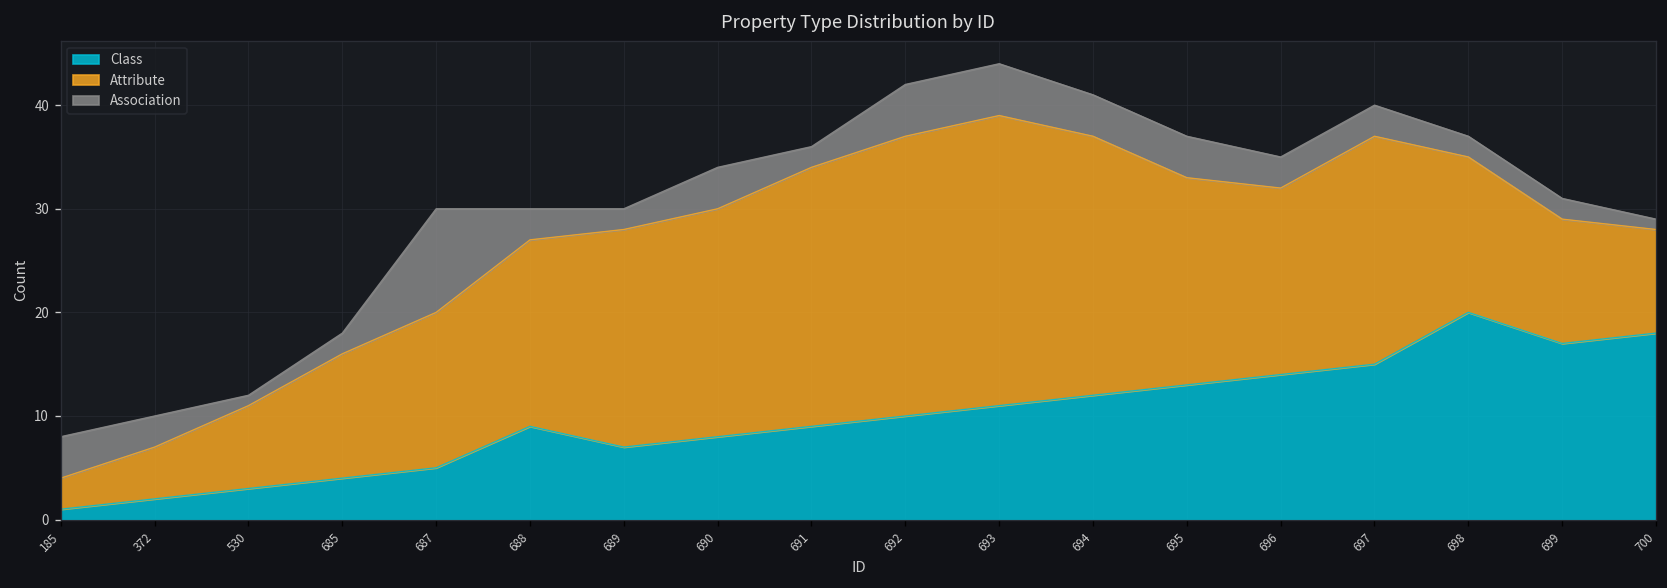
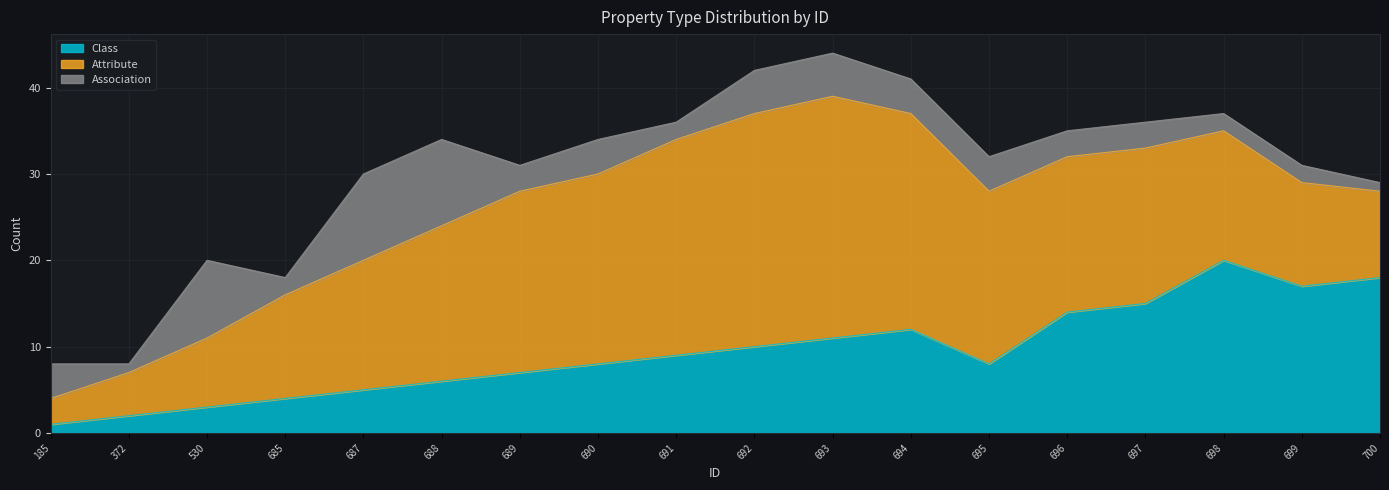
  {
    "Class": {
      "185": 1,
      "372": 2,
      "530": 3,
      "685": 4,
      "687": 5,
-     "688": 9,
+     "688": 6,
      "689": 7,
      "690": 8,
      "691": 9,
      "692": 10,
      "693": 11,
      "694": 12,
-     "695": 13,
+     "695": 8,
      "696": 14,
      "697": 15,
      "698": 20,
      "699": 17,
      "700": 18
    },
    "Attribute": {
      "185": 3,
      "372": 5,
      "530": 8,
      "685": 12,
      "687": 15,
      "688": 18,
      "689": 21,
      "690": 22,
      "691": 25,
      "692": 27,
      "693": 28,
      "694": 25,
      "695": 20,
      "696": 18,
-     "697": 22,
+     "697": 18,
      "698": 15,
      "699": 12,
      "700": 10
    },
    "Association": {
      "185": 4,
-     "372": 3,
-     "530": 1,
+     "372": 1,
+     "530": 9,
      "685": 2,
      "687": 10,
-     "688": 3,
-     "689": 2,
+     "688": 10,
+     "689": 3,
      "690": 4,
      "691": 2,
      "692": 5,
      "693": 5,
      "694": 4,
      "695": 4,
      "696": 3,
      "697": 3,
      "698": 2,
      "699": 2,
      "700": 1
    }
  }
